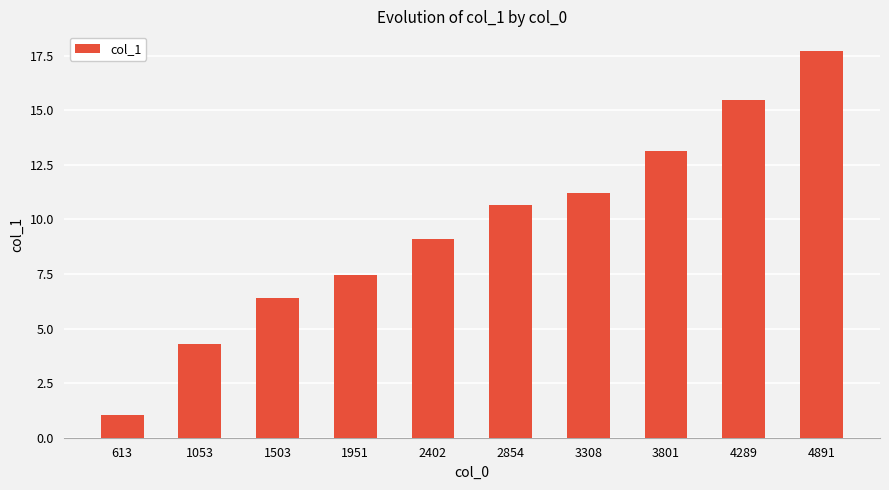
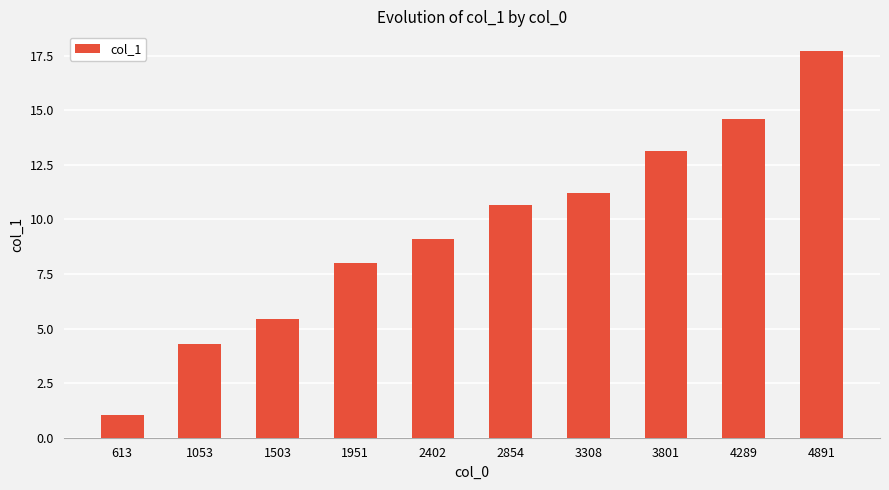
  {
    "613": 1.0,
    "1053": 4.3,
-   "1503": 6.4,
-   "1951": 7.4,
+   "1503": 5.5,
+   "1951": 8.0,
    "2402": 9.1,
    "2854": 10.6,
    "3308": 11.2,
    "3801": 13.1,
-   "4289": 15.5,
+   "4289": 14.6,
    "4891": 17.7
  }
